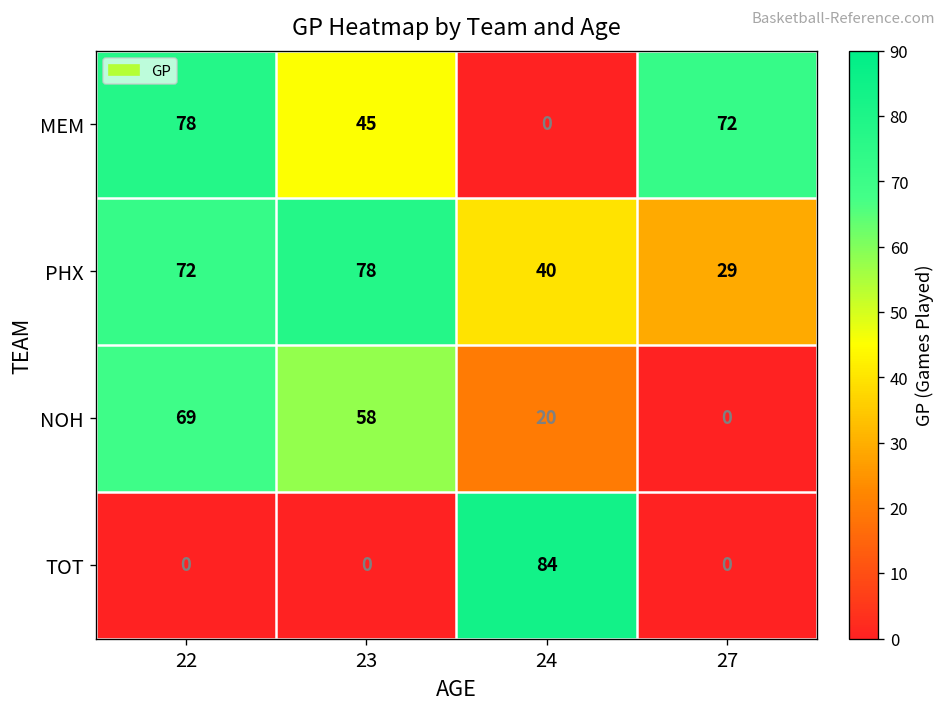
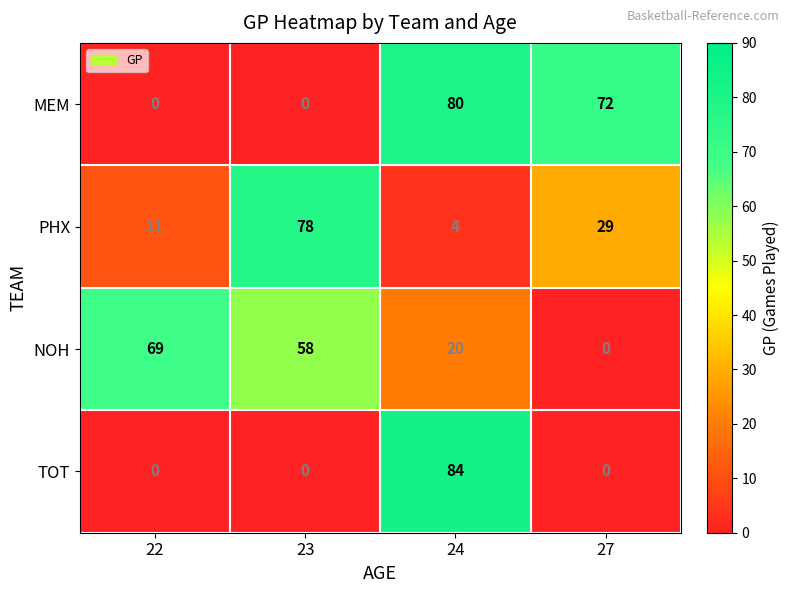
  {
    "MEM": {
-     "22": 78,
-     "23": 45,
-     "24": 0,
+     "22": 0,
+     "23": 0,
+     "24": 80,
      "27": 72
    },
    "PHX": {
-     "22": 72,
+     "22": 11,
      "23": 78,
-     "24": 40,
+     "24": 4,
      "27": 29
    },
    "NOH": {
      "22": 69,
      "23": 58,
      "24": 20,
      "27": 0
    },
    "TOT": {
      "22": 0,
      "23": 0,
      "24": 84,
      "27": 0
    }
  }
